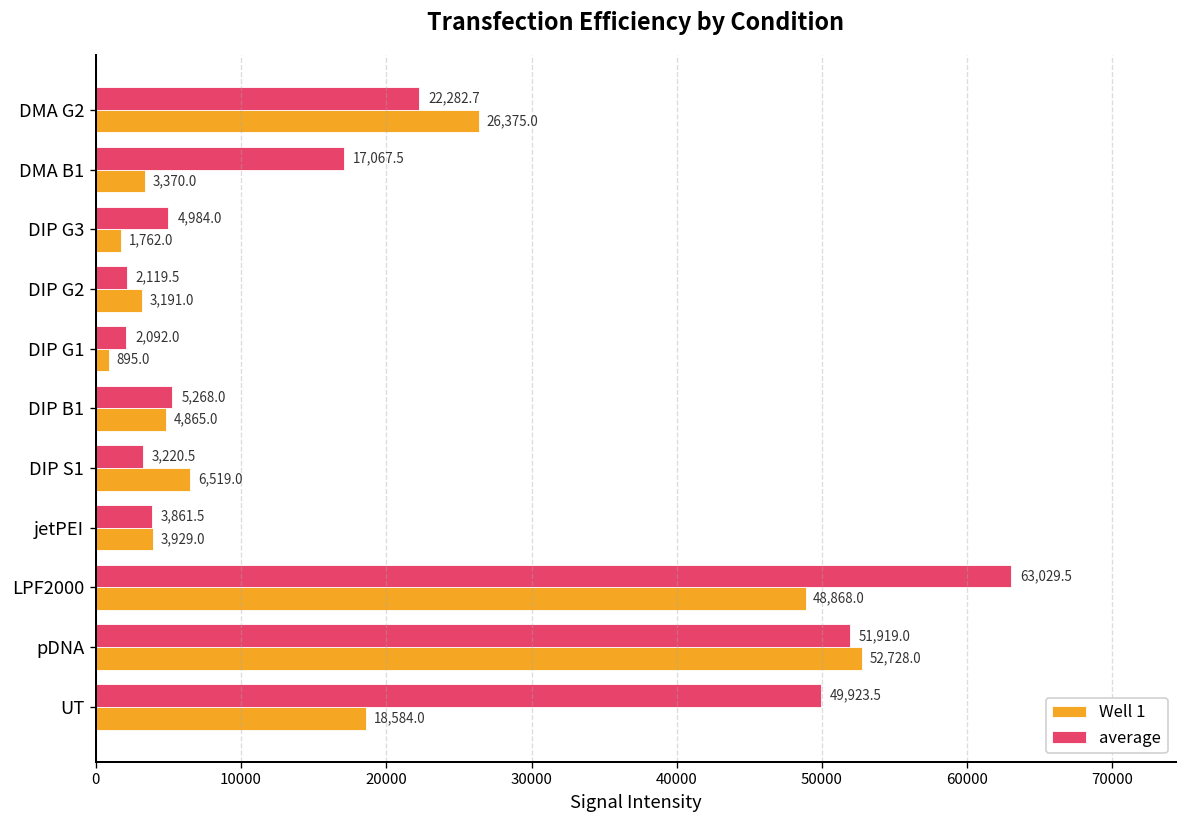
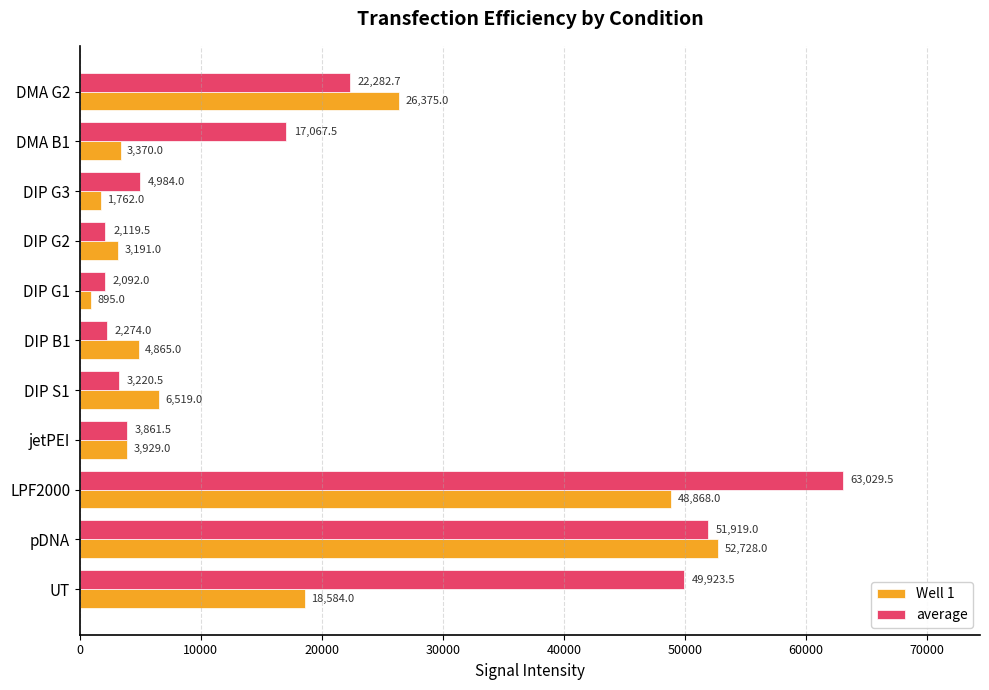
  {
    "Well 1": {
      "DMA G2": "26,375.0",
      "DMA B1": "3,370.0",
      "DIP G3": "1,762.0",
      "DIP G2": "3,191.0",
      "DIP G1": "895.0",
      "DIP B1": "4,865.0",
      "DIP S1": "6,519.0",
      "jetPEI": "3,929.0",
      "LPF2000": "48,868.0",
      "pDNA": "52,728.0",
      "UT": "18,584.0"
    },
    "average": {
      "DMA G2": "22,282.7",
      "DMA B1": "17,067.5",
      "DIP G3": "4,984.0",
      "DIP G2": "2,119.5",
      "DIP G1": "2,092.0",
-     "DIP B1": "5,268.0",
+     "DIP B1": "2,274.0",
      "DIP S1": "3,220.5",
      "jetPEI": "3,861.5",
      "LPF2000": "63,029.5",
      "pDNA": "51,919.0",
      "UT": "49,923.5"
    }
  }
